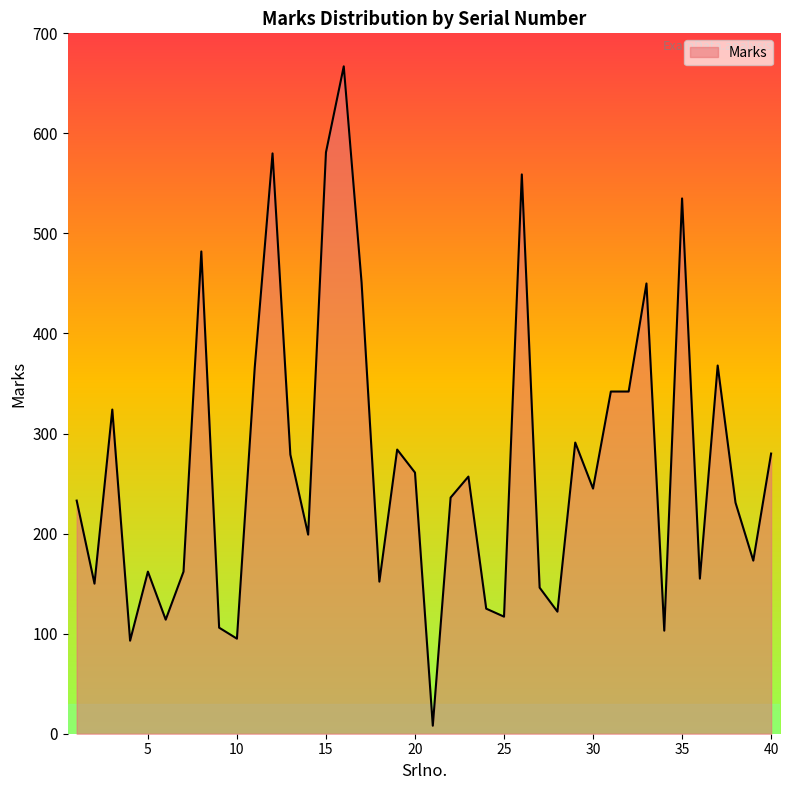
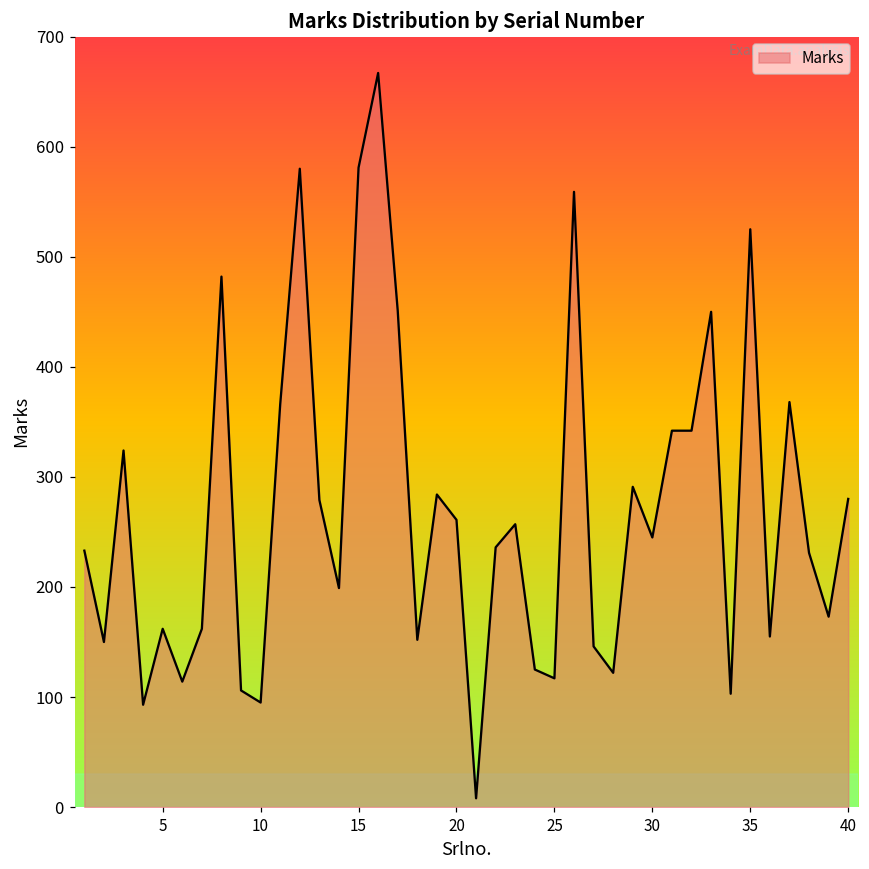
  {
    "5": 162,
    "10": 95,
    "15": 581,
    "20": 261,
    "25": 117,
    "30": 245,
-   "35": 535,
+   "35": 525,
    "40": 280
  }
